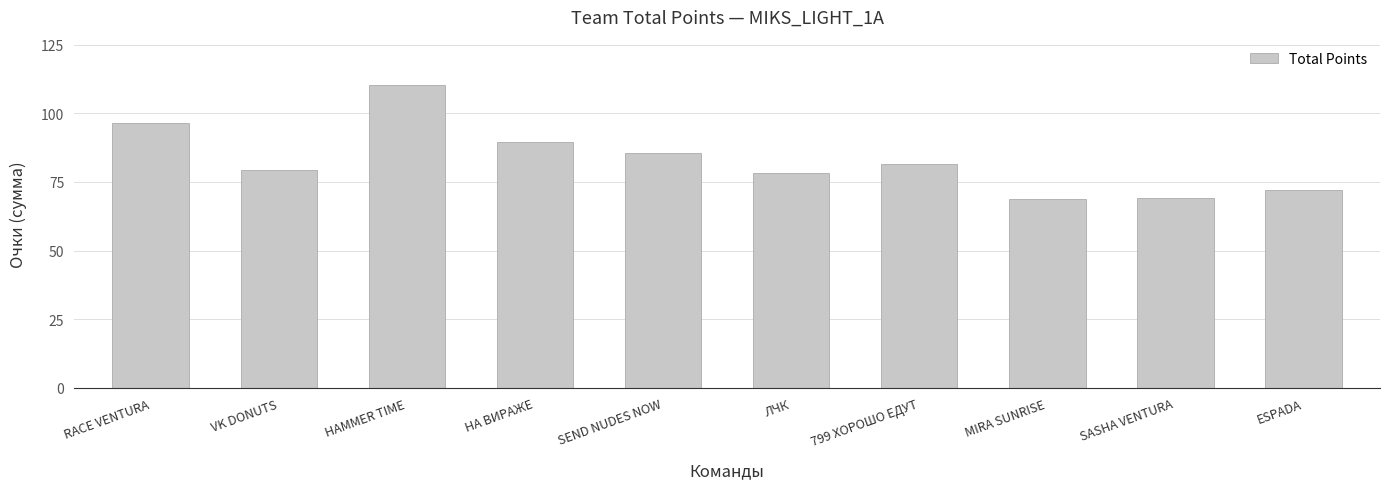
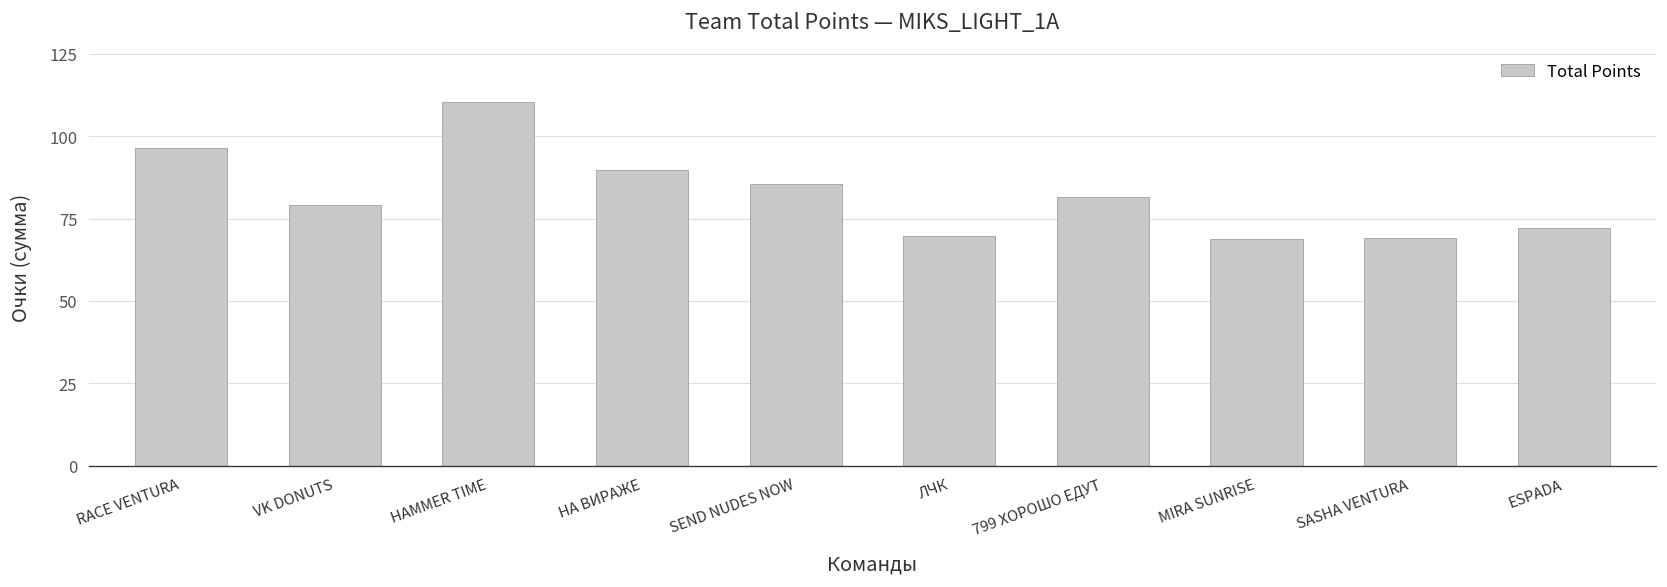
  {
    "RACE VENTURA": 97,
    "VK DONUTS": 79,
    "HAMMER TIME": 110,
    "НА ВИРАЖЕ": 90,
    "SEND NUDES NOW": 86,
-   "ЛЧК": 78,
+   "ЛЧК": 70,
    "799 ХОРОШО ЕДУТ": 81,
    "MIRA SUNRISE": 69,
    "SASHA VENTURA": 69,
    "ESPADA": 72
  }
